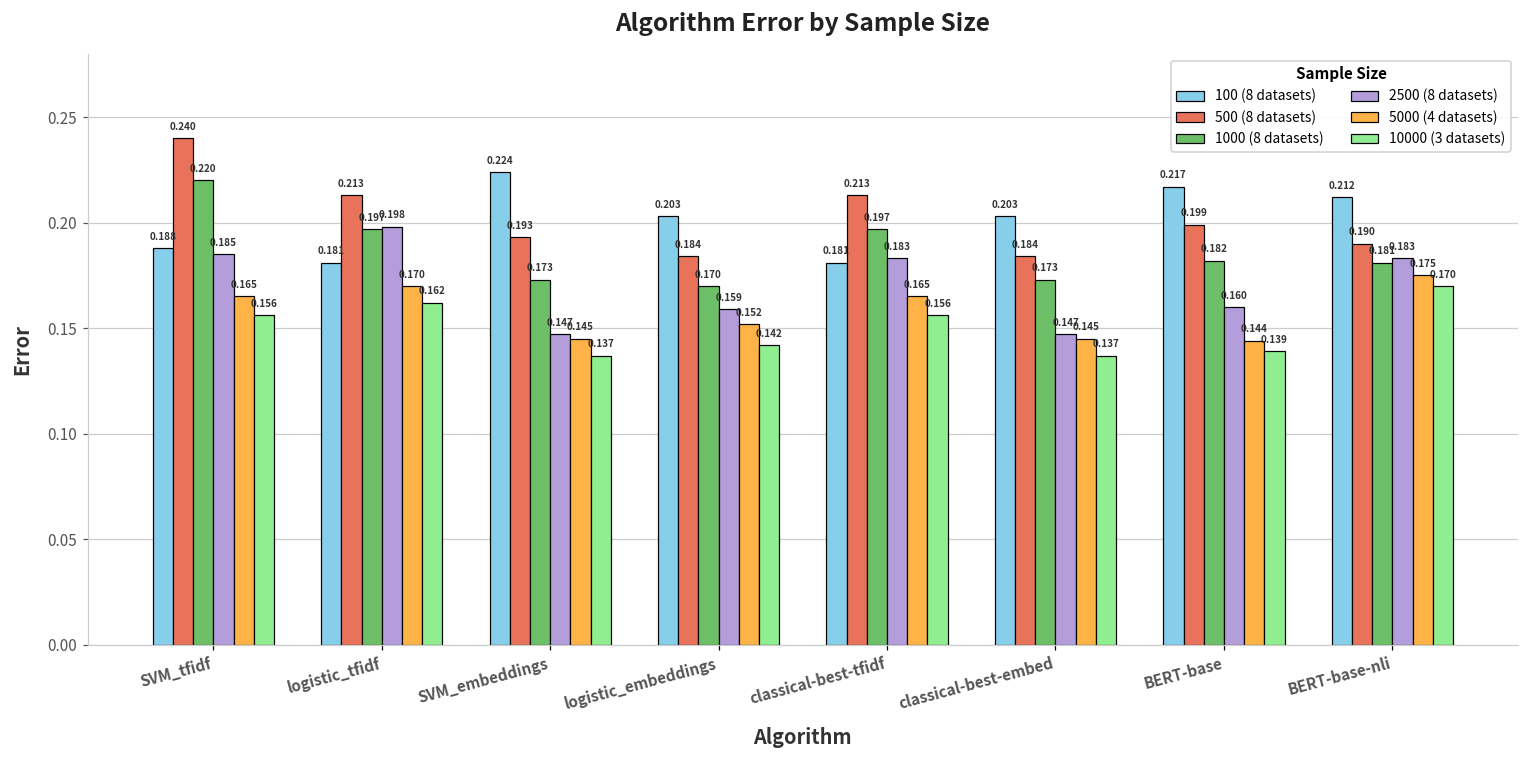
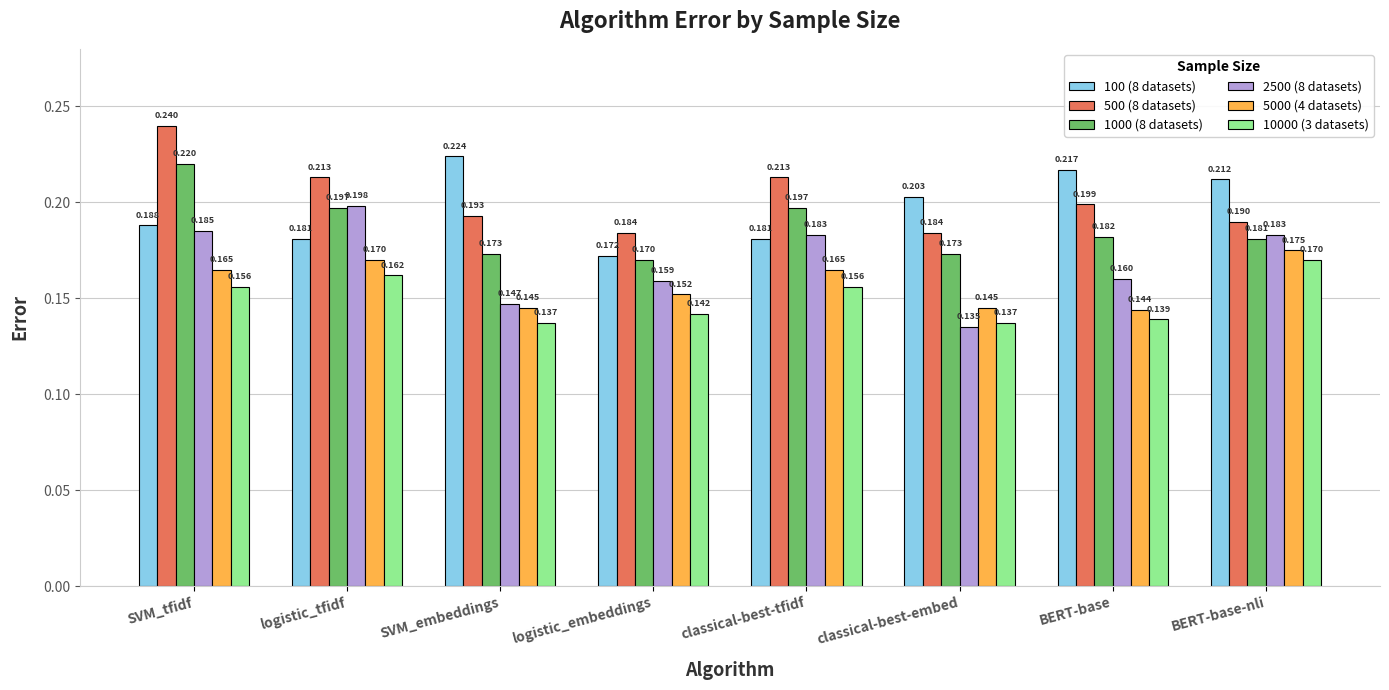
  {
    "100 (8 datasets)": {
      "SVM_tfidf": 0.188,
      "logistic_tfidf": 0.181,
      "SVM_embeddings": 0.224,
-     "logistic_embeddings": 0.203,
+     "logistic_embeddings": 0.172,
      "classical-best-tfidf": 0.181,
      "classical-best-embed": 0.203,
      "BERT-base": 0.217,
      "BERT-base-nli": 0.212
    },
    "500 (8 datasets)": {
      "SVM_tfidf": 0.240,
      "logistic_tfidf": 0.213,
      "SVM_embeddings": 0.193,
      "logistic_embeddings": 0.184,
      "classical-best-tfidf": 0.213,
      "classical-best-embed": 0.184,
      "BERT-base": 0.199,
      "BERT-base-nli": 0.190
    },
    "1000 (8 datasets)": {
      "SVM_tfidf": 0.220,
      "SVM_embeddings": 0.173,
      "logistic_embeddings": 0.170,
      "classical-best-tfidf": 0.197,
      "classical-best-embed": 0.173,
      "BERT-base": 0.182,
      "BERT-base-nli": 0.181
    },
    "2500 (8 datasets)": {
      "SVM_tfidf": 0.185,
      "SVM_embeddings": 0.147,
      "logistic_embeddings": 0.159,
      "classical-best-tfidf": 0.183,
-     "classical-best-embed": 0.147,
+     "classical-best-embed": 0.135,
      "BERT-base": 0.160,
      "BERT-base-nli": 0.183
    },
    "5000 (4 datasets)": {
      "SVM_tfidf": 0.165,
      "logistic_tfidf": 0.170,
      "SVM_embeddings": 0.145,
      "logistic_embeddings": 0.152,
      "classical-best-tfidf": 0.165,
      "classical-best-embed": 0.145,
      "BERT-base": 0.144,
      "BERT-base-nli": 0.175
    },
    "10000 (3 datasets)": {
      "SVM_tfidf": 0.156,
      "logistic_tfidf": 0.162,
      "SVM_embeddings": 0.137,
      "logistic_embeddings": 0.142,
      "classical-best-tfidf": 0.156,
      "classical-best-embed": 0.137,
      "BERT-base": 0.139,
      "BERT-base-nli": 0.170
    }
  }
